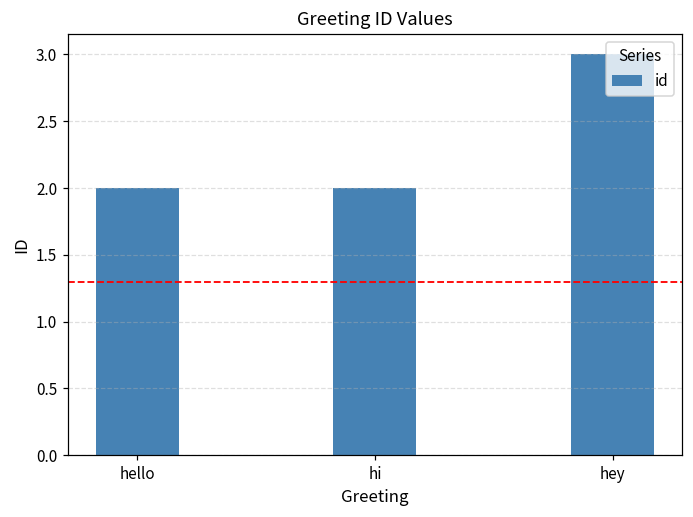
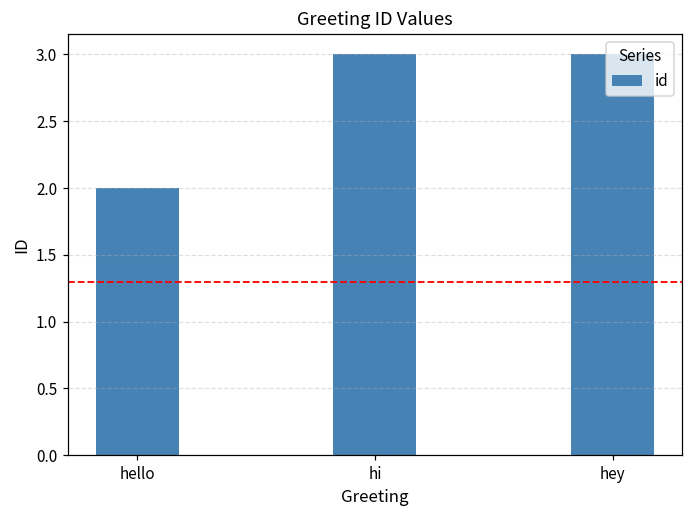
  {
    "hello": 2,
-   "hi": 2
+   "hi": 3
  }
